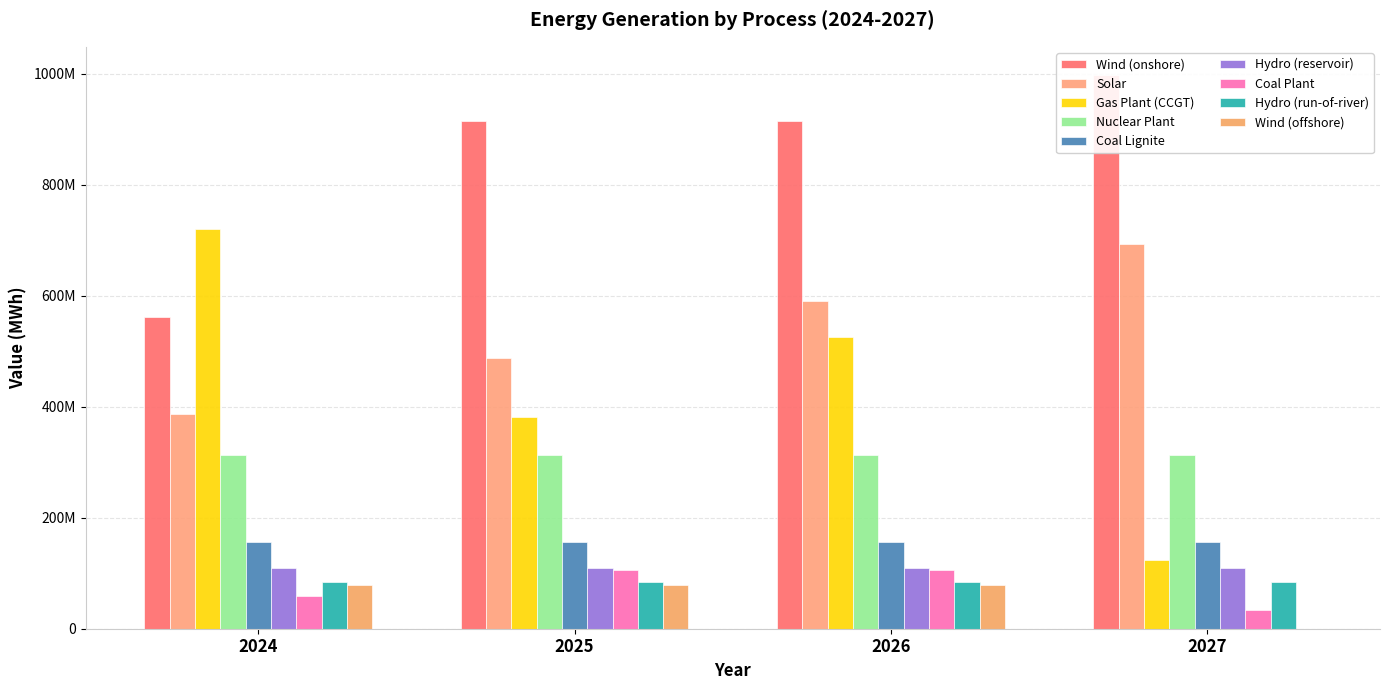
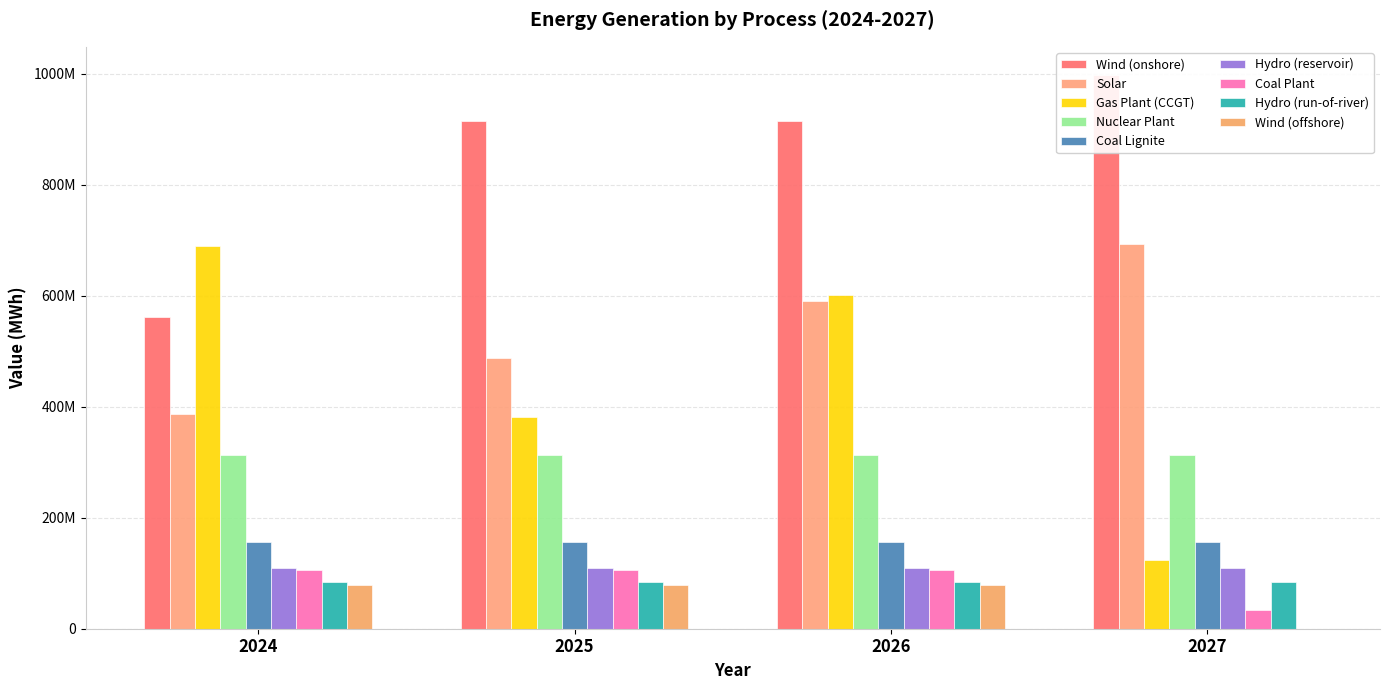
  {
    "Gas Plant (CCGT)": {
-     "2024": 720000000,
+     "2024": 690000000,
      "2025": 380000000,
-     "2026": 520000000,
+     "2026": 600000000,
      "2027": 120000000
    },
    "Nuclear Plant": {
      "2024": 310000000,
      "2025": 310000000,
      "2026": 310000000,
      "2027": 310000000
    },
    "Coal Lignite": {
      "2024": 160000000,
      "2025": 160000000,
      "2026": 160000000,
      "2027": 160000000
    },
    "Hydro (reservoir)": {
      "2024": 110000000,
      "2025": 110000000,
      "2026": 110000000,
      "2027": 110000000
    },
    "Coal Plant": {
-     "2024": 60000000,
+     "2024": 110000000,
      "2025": 110000000,
      "2026": 110000000,
      "2027": 30000000
    },
    "Hydro (run-of-river)": {
      "2024": 80000000,
      "2025": 80000000,
      "2026": 80000000,
      "2027": 80000000
    }
  }
